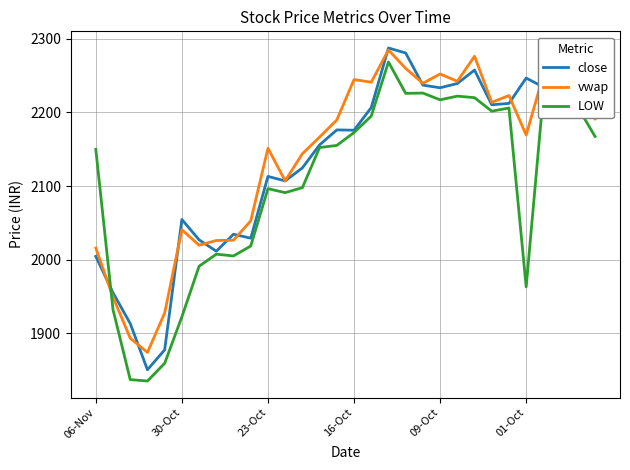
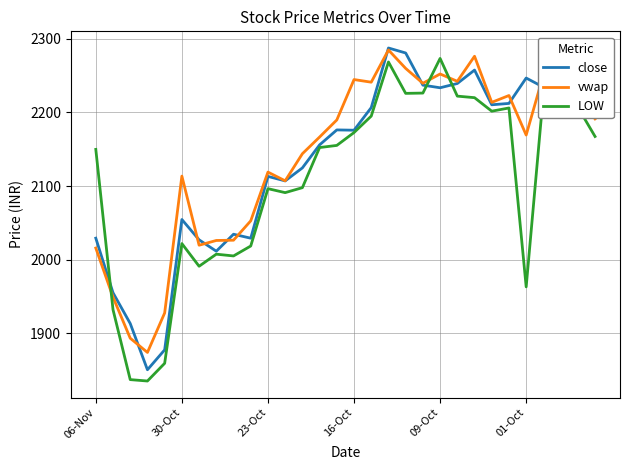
  {
    "close": {
-     "06-Nov": 2000,
+     "06-Nov": 2030,
      "30-Oct": 2050,
      "23-Oct": 2110,
      "09-Oct": 2230,
      "01-Oct": 2250
    },
    "vwap": {
      "06-Nov": 2020,
-     "30-Oct": 2040,
-     "23-Oct": 2150,
+     "30-Oct": 2110,
+     "23-Oct": 2120,
      "16-Oct": 2240,
      "09-Oct": 2250,
      "01-Oct": 2170
    },
    "LOW": {
      "06-Nov": 2150,
-     "30-Oct": 1920,
+     "30-Oct": 2020,
      "23-Oct": 2100,
-     "09-Oct": 2220,
+     "09-Oct": 2270,
      "01-Oct": 1960
    }
  }
